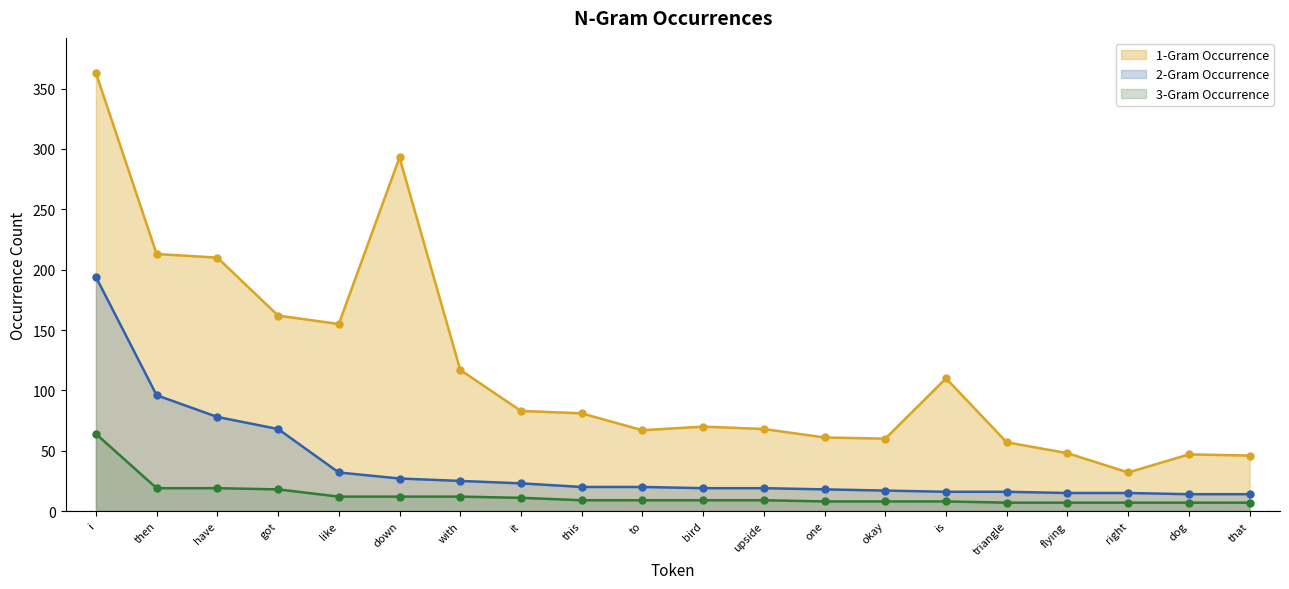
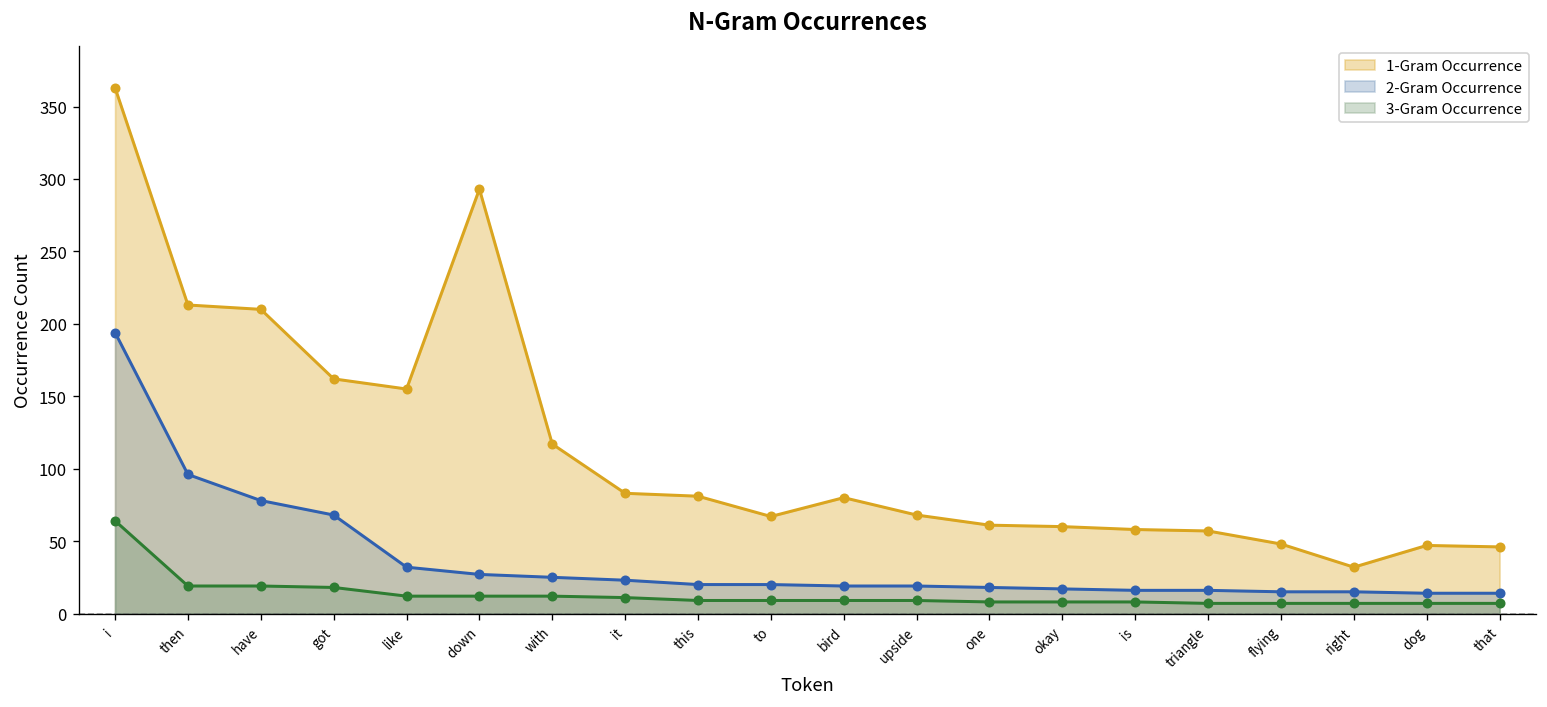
  {
    "1-Gram Occurrence": {
      "i": 363,
      "then": 213,
      "have": 210,
      "got": 162,
      "like": 155,
      "down": 293,
      "with": 117,
      "it": 83,
      "this": 81,
      "to": 67,
-     "bird": 70,
+     "bird": 80,
      "upside": 68,
      "one": 61,
      "okay": 60,
-     "is": 110,
+     "is": 58,
      "triangle": 57,
      "flying": 48,
      "right": 32,
      "dog": 47,
      "that": 46
    }
  }
